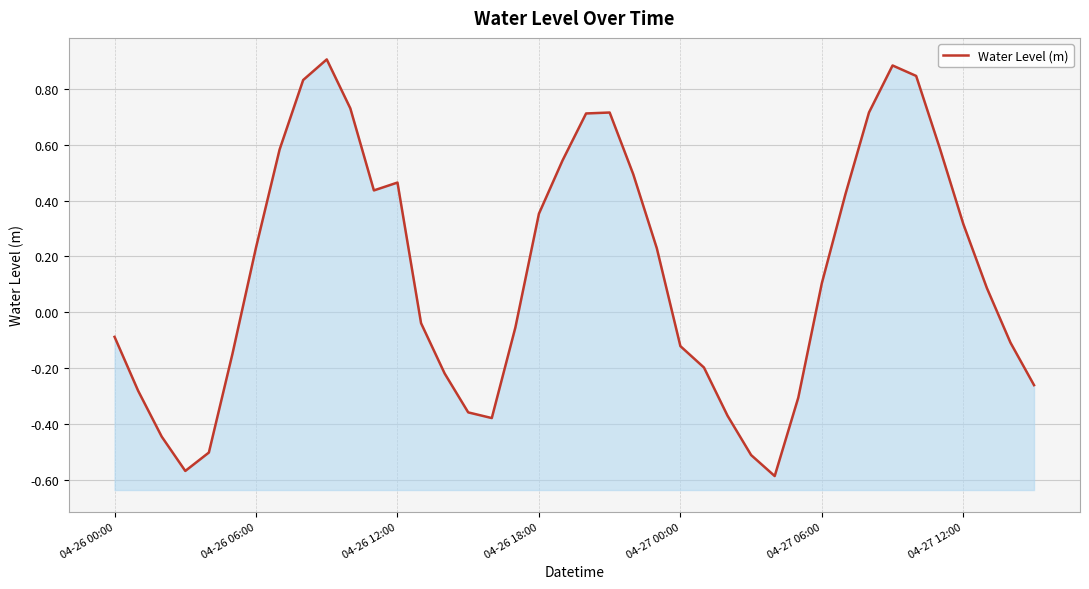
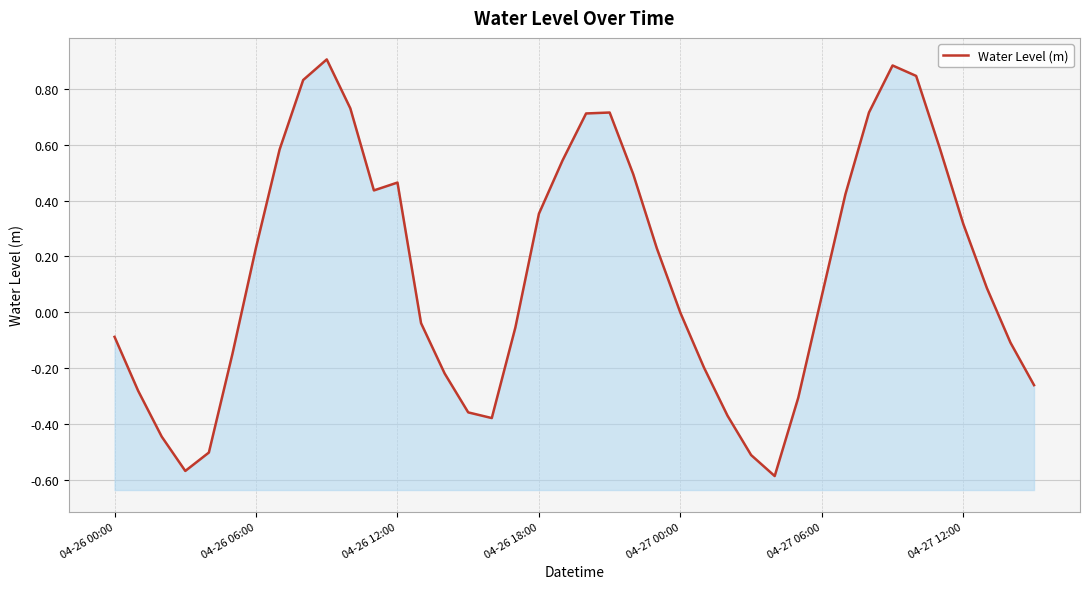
  {
    "04-26 00:00": -0.09,
    "04-26 06:00": 0.23,
    "04-26 12:00": 0.46,
    "04-26 18:00": 0.35,
-   "04-27 00:00": -0.12,
-   "04-27 06:00": 0.10,
+   "04-27 00:00": 0.00,
+   "04-27 06:00": 0.06,
    "04-27 12:00": 0.32
  }
